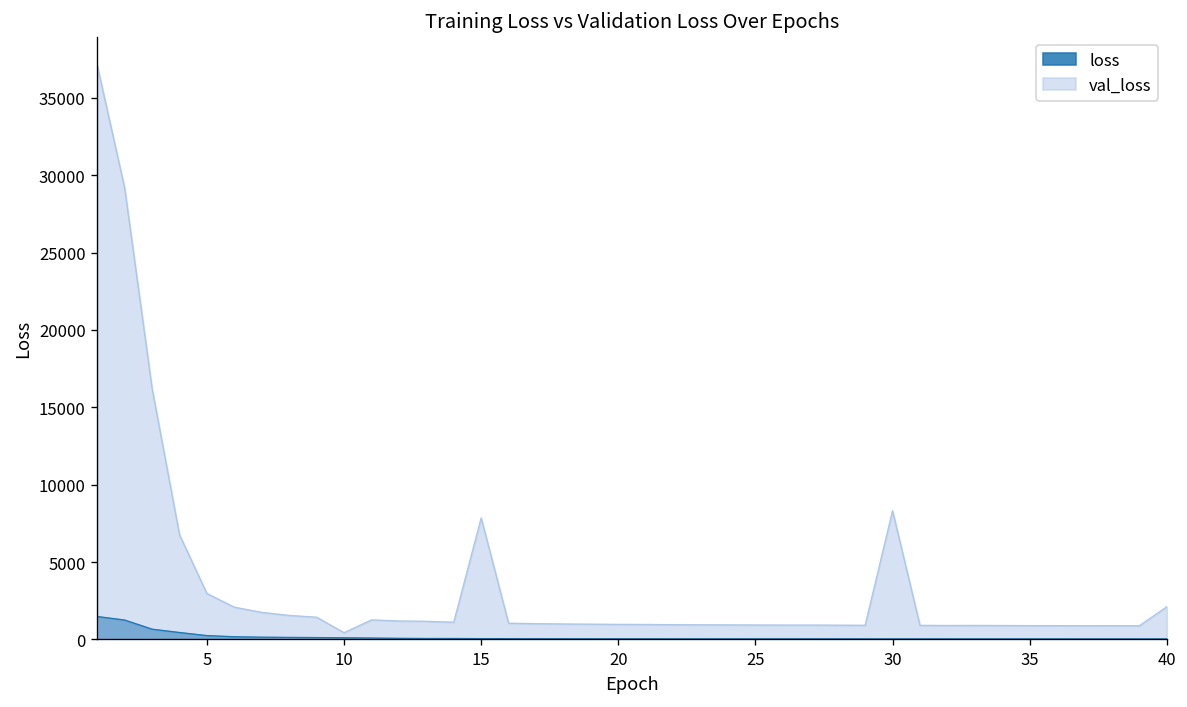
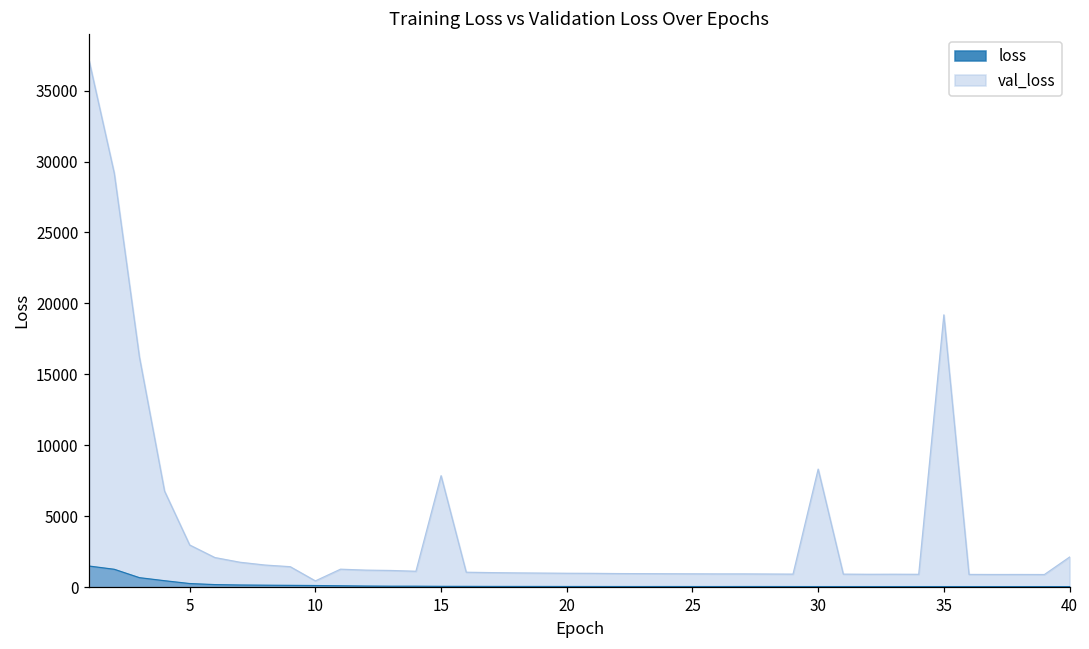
  {
    "loss": {
      "5": 200,
      "10": 100,
      "15": 100,
      "20": 0,
      "25": 0,
      "30": 0,
      "35": 0,
      "40": 0
    },
    "val_loss": {
      "5": 3000,
      "10": 400,
      "15": 7900,
      "20": 1000,
      "25": 900,
      "30": 8300,
-     "35": 900,
+     "35": 19200,
      "40": 2100
    }
  }
